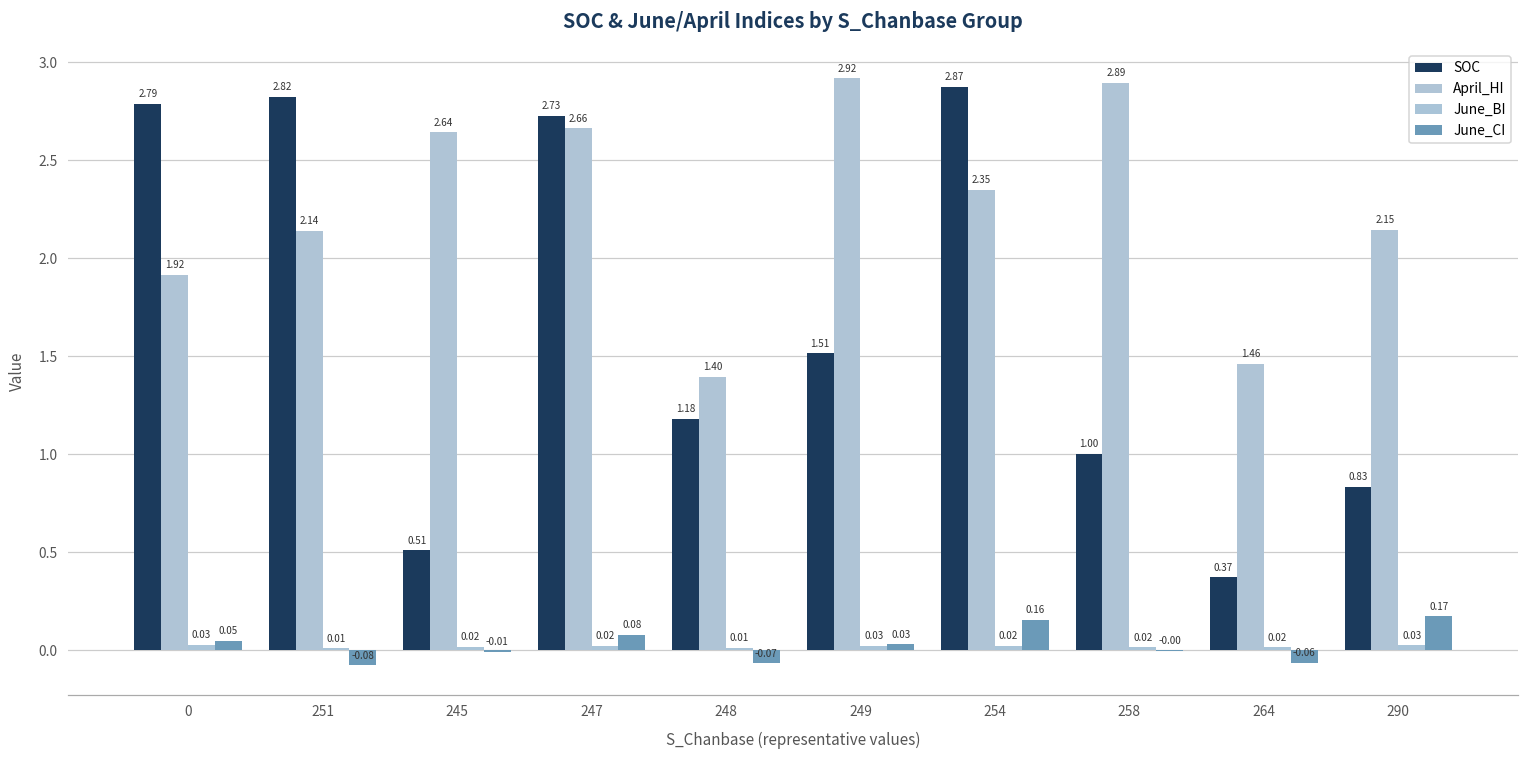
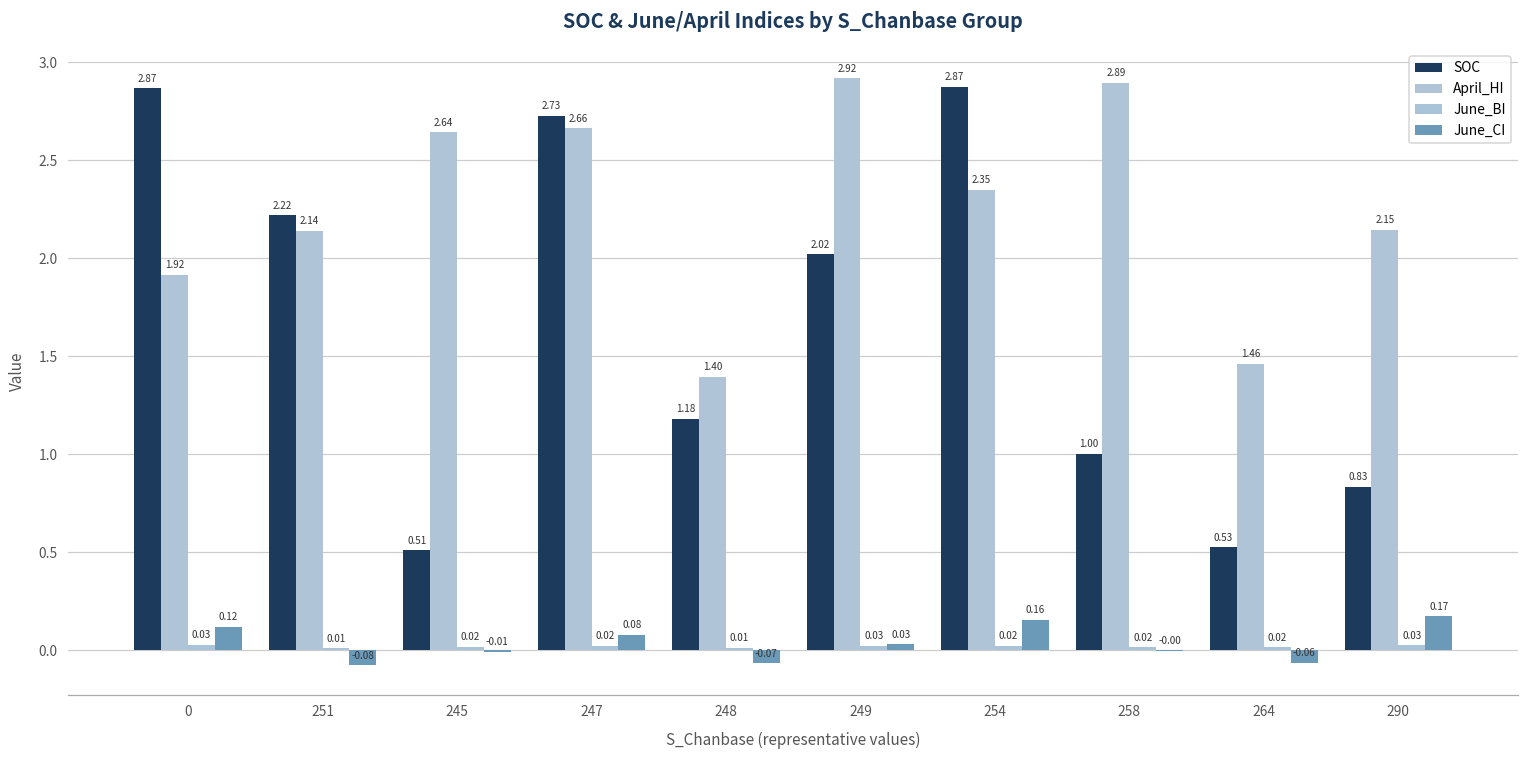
  {
    "SOC": {
-     "0": 2.79,
-     "251": 2.82,
+     "0": 2.87,
+     "251": 2.22,
      "245": 0.51,
      "247": 2.73,
      "248": 1.18,
-     "249": 1.51,
+     "249": 2.02,
      "254": 2.87,
      "258": 1.00,
-     "264": 0.37,
+     "264": 0.53,
      "290": 0.83
    },
    "June_CI": {
-     "0": 0.05,
+     "0": 0.12,
      "251": -0.08,
      "245": -0.01,
      "247": 0.08,
      "248": -0.07,
      "249": 0.03,
      "254": 0.16,
      "258": -0.00,
      "264": -0.06,
      "290": 0.17
    }
  }
